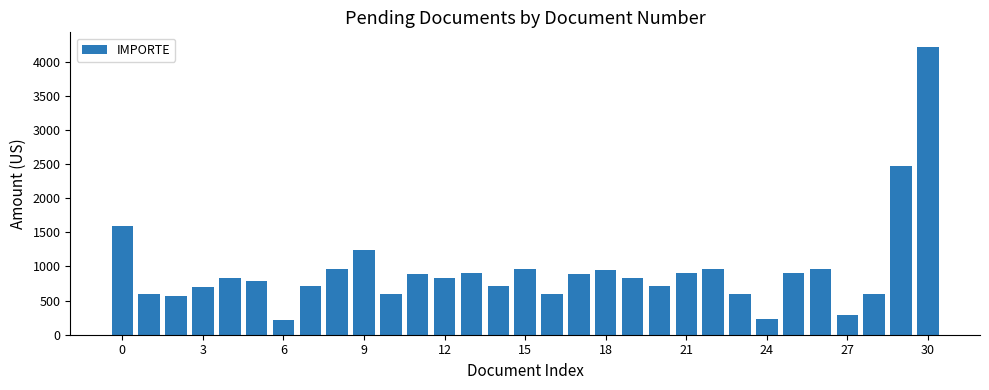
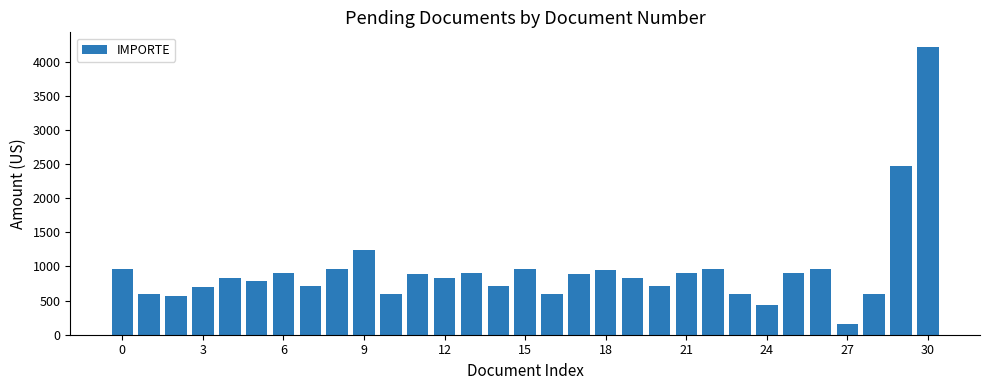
  {
-   "0": 1600,
+   "0": 1000,
    "3": 700,
-   "6": 200,
+   "6": 900,
    "9": 1200,
    "12": 800,
    "15": 1000,
    "18": 900,
    "21": 900,
-   "24": 200,
-   "27": 300,
+   "24": 400,
+   "27": 200,
    "30": 4200
  }
